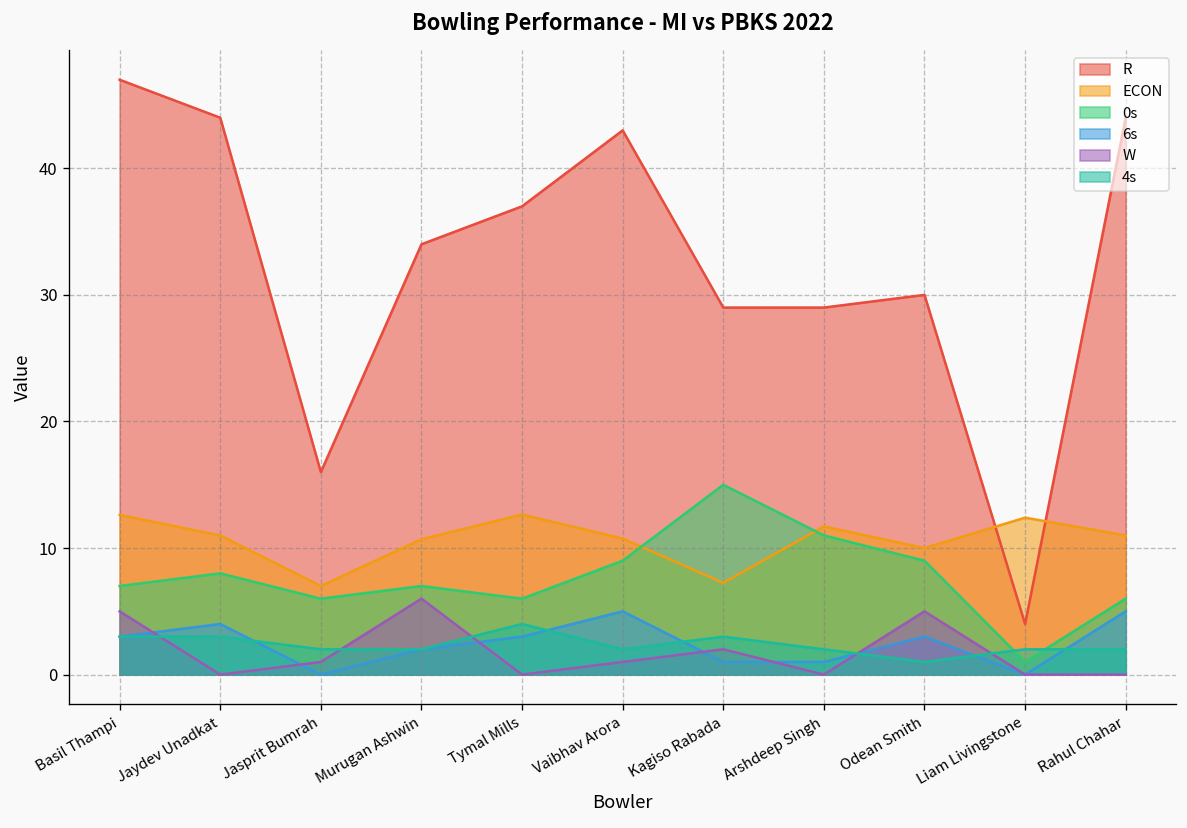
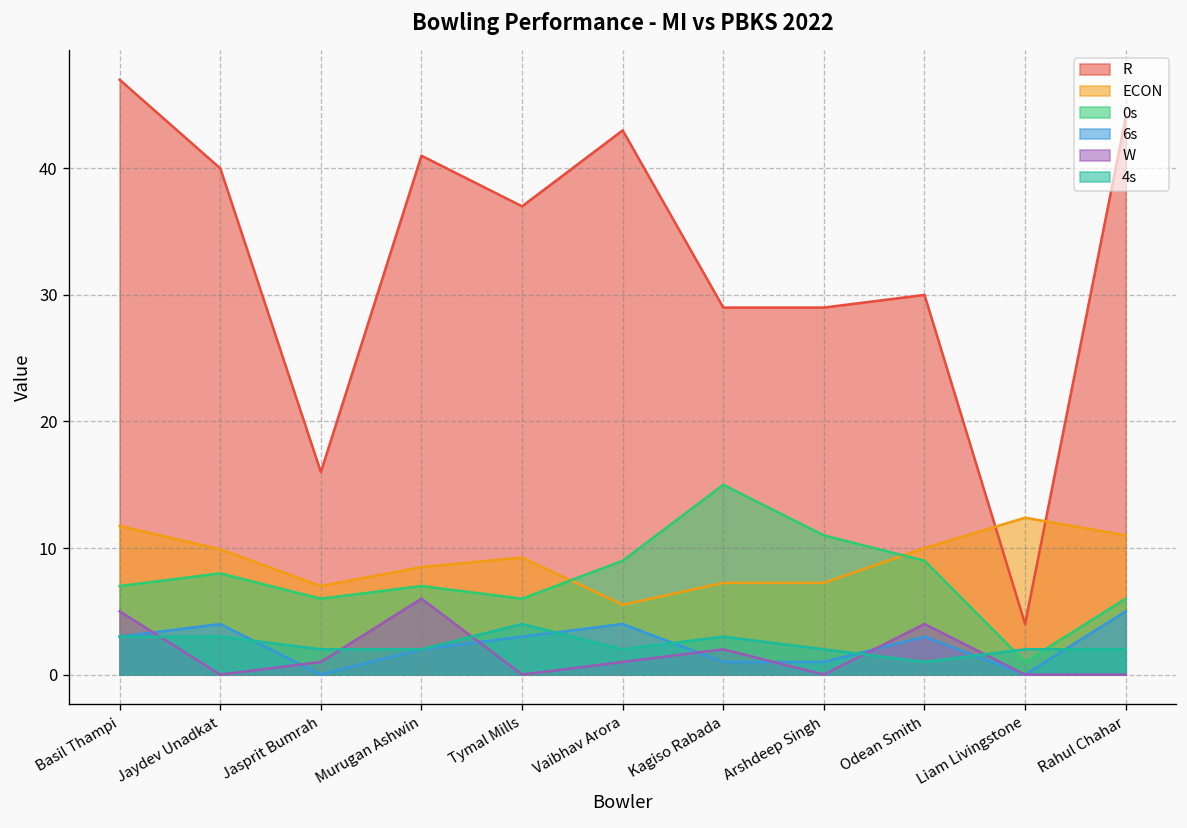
  {
    "R": {
      "Basil Thampi": 47,
-     "Jaydev Unadkat": 44,
+     "Jaydev Unadkat": 40,
      "Jasprit Bumrah": 16,
-     "Murugan Ashwin": 34,
+     "Murugan Ashwin": 41,
      "Tymal Mills": 37,
      "Vaibhav Arora": 43,
      "Kagiso Rabada": 29,
      "Arshdeep Singh": 29,
      "Odean Smith": 30,
      "Liam Livingstone": 4
    },
    "ECON": {
-     "Basil Thampi": 12.6,
-     "Jaydev Unadkat": 11.0,
+     "Basil Thampi": 11.8,
+     "Jaydev Unadkat": 9.9,
      "Jasprit Bumrah": 7.0,
-     "Murugan Ashwin": 10.7,
-     "Tymal Mills": 12.7,
-     "Vaibhav Arora": 10.8,
+     "Murugan Ashwin": 8.5,
+     "Tymal Mills": 9.3,
+     "Vaibhav Arora": 5.5,
      "Kagiso Rabada": 7.3,
-     "Arshdeep Singh": 11.7,
+     "Arshdeep Singh": 7.3,
      "Odean Smith": 10.0,
      "Liam Livingstone": 12.4,
      "Rahul Chahar": 11.0
    },
    "6s": {
      "Jaydev Unadkat": 4,
      "Jasprit Bumrah": 0,
      "Tymal Mills": 3,
-     "Vaibhav Arora": 5,
+     "Vaibhav Arora": 4,
      "Kagiso Rabada": 1,
      "Arshdeep Singh": 1,
      "Odean Smith": 3,
      "Rahul Chahar": 5
    },
    "W": {
      "Basil Thampi": 5,
      "Jaydev Unadkat": 0,
      "Jasprit Bumrah": 1,
      "Murugan Ashwin": 6,
      "Tymal Mills": 0,
      "Vaibhav Arora": 1,
      "Kagiso Rabada": 2,
      "Arshdeep Singh": 0,
-     "Odean Smith": 5,
+     "Odean Smith": 4,
      "Rahul Chahar": 0
    }
  }
